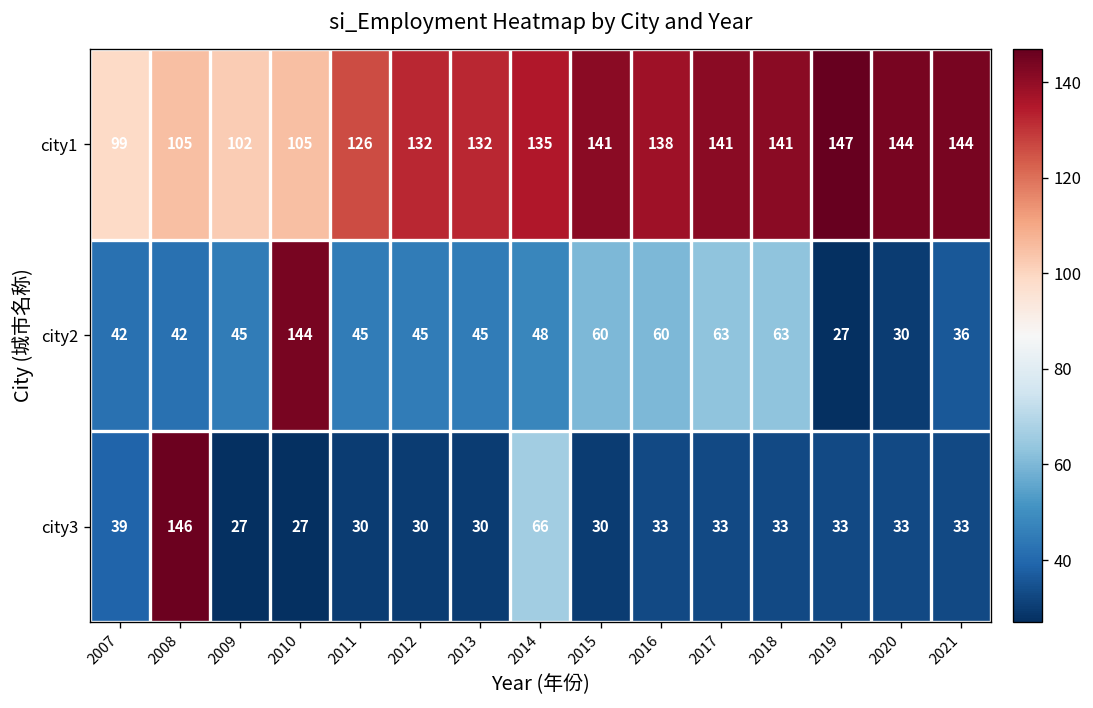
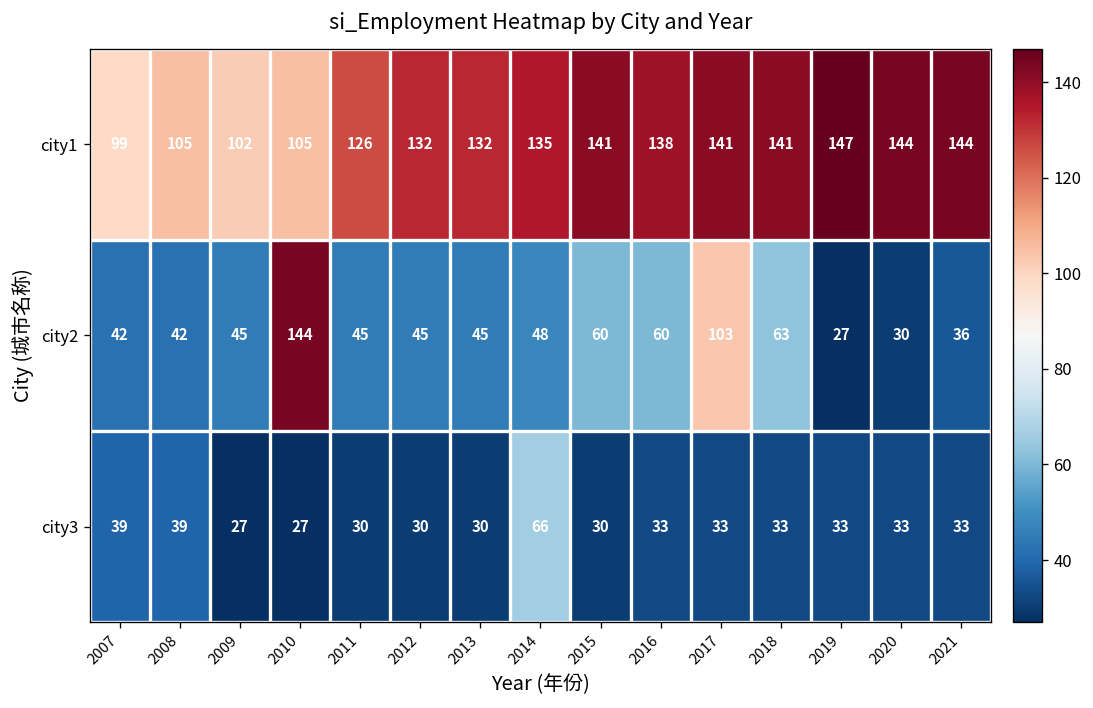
  {
    "city1": {
      "2007": 99,
      "2008": 105,
      "2009": 102,
      "2010": 105,
      "2011": 126,
      "2012": 132,
      "2013": 132,
      "2014": 135,
      "2015": 141,
      "2016": 138,
      "2017": 141,
      "2018": 141,
      "2019": 147,
      "2020": 144,
      "2021": 144
    },
    "city2": {
      "2007": 42,
      "2008": 42,
      "2009": 45,
      "2010": 144,
      "2011": 45,
      "2012": 45,
      "2013": 45,
      "2014": 48,
      "2015": 60,
      "2016": 60,
-     "2017": 63,
+     "2017": 103,
      "2018": 63,
      "2019": 27,
      "2020": 30,
      "2021": 36
    },
    "city3": {
      "2007": 39,
-     "2008": 146,
+     "2008": 39,
      "2009": 27,
      "2010": 27,
      "2011": 30,
      "2012": 30,
      "2013": 30,
      "2014": 66,
      "2015": 30,
      "2016": 33,
      "2017": 33,
      "2018": 33,
      "2019": 33,
      "2020": 33,
      "2021": 33
    }
  }
